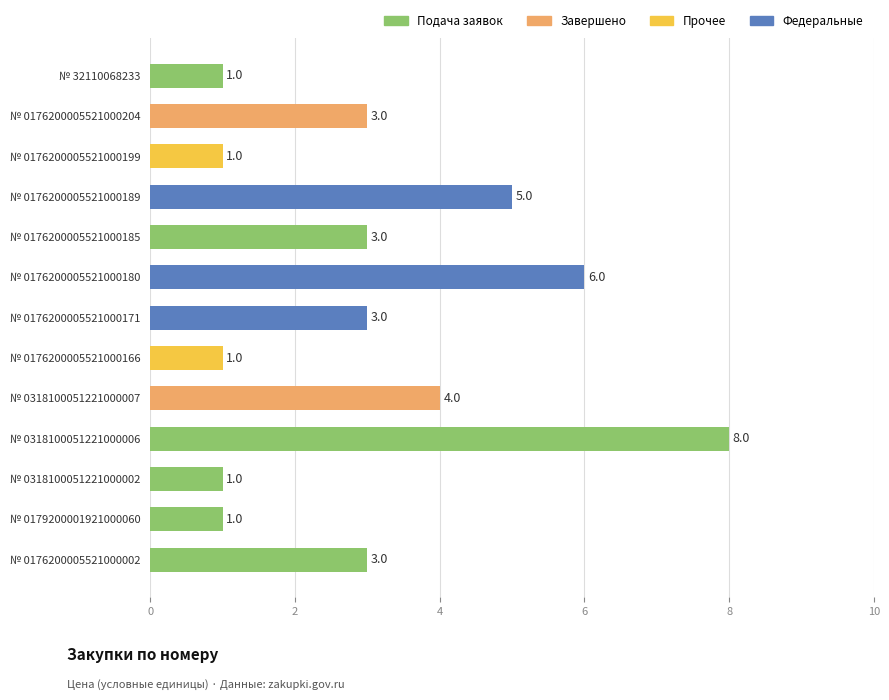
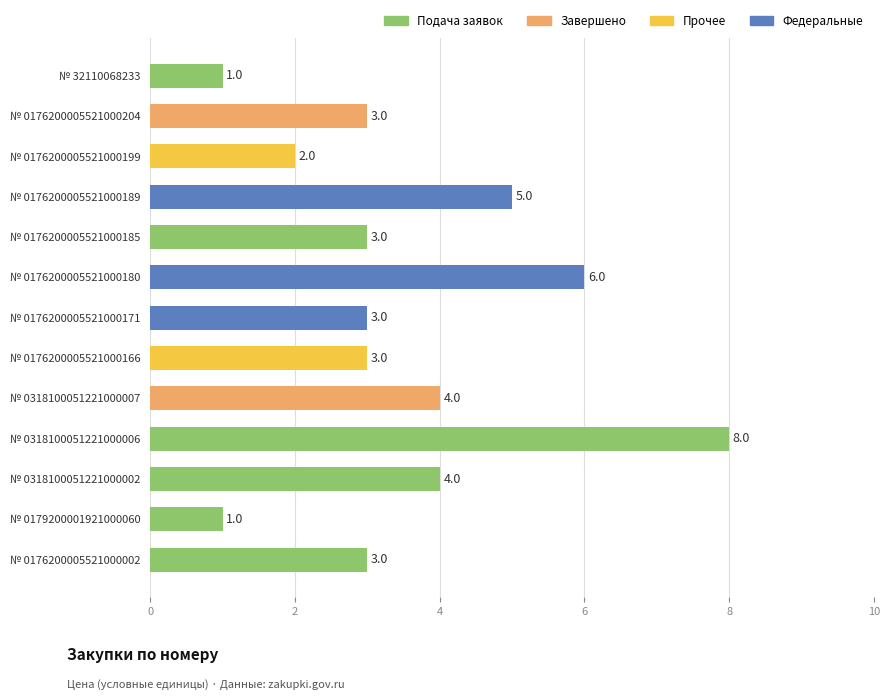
  {
    "№ 32110068233": 1.0,
    "№ 0176200005521000204": 3.0,
-   "№ 0176200005521000199": 1.0,
+   "№ 0176200005521000199": 2.0,
    "№ 0176200005521000189": 5.0,
    "№ 0176200005521000185": 3.0,
    "№ 0176200005521000180": 6.0,
    "№ 0176200005521000171": 3.0,
-   "№ 0176200005521000166": 1.0,
+   "№ 0176200005521000166": 3.0,
    "№ 0318100051221000007": 4.0,
    "№ 0318100051221000006": 8.0,
-   "№ 0318100051221000002": 1.0,
+   "№ 0318100051221000002": 4.0,
    "№ 0179200001921000060": 1.0,
    "№ 0176200005521000002": 3.0
  }
